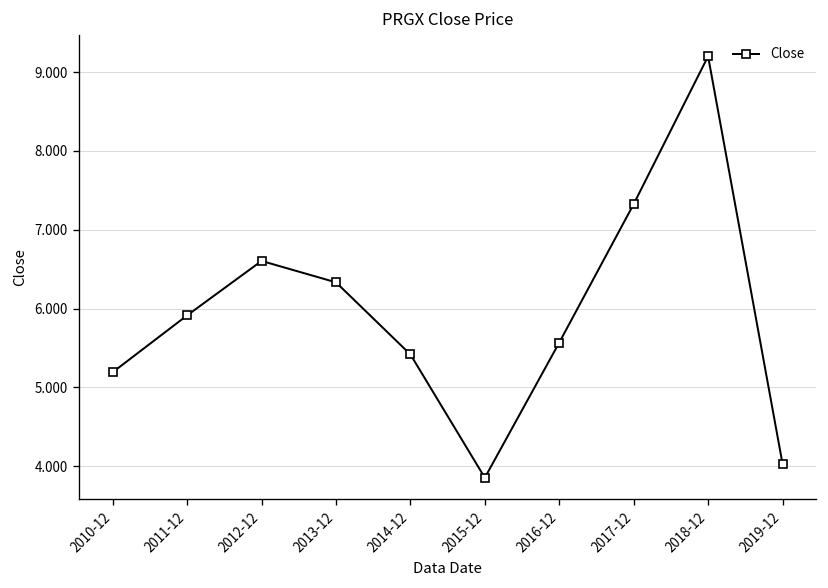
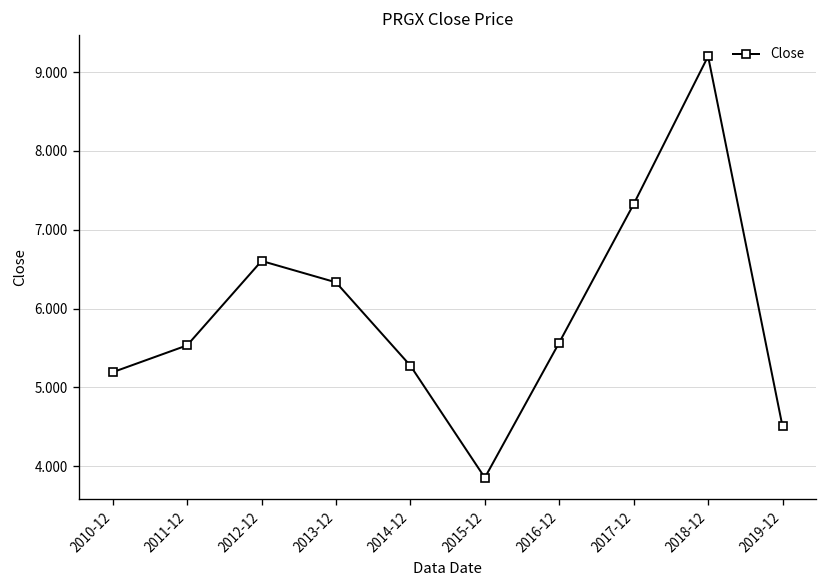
  {
    "2010-12": 5.2,
-   "2011-12": 5.9,
+   "2011-12": 5.5,
    "2012-12": 6.6,
    "2013-12": 6.3,
-   "2014-12": 5.4,
+   "2014-12": 5.3,
    "2015-12": 3.9,
    "2016-12": 5.6,
    "2017-12": 7.3,
    "2018-12": 9.2,
-   "2019-12": 4.0
+   "2019-12": 4.5
  }
